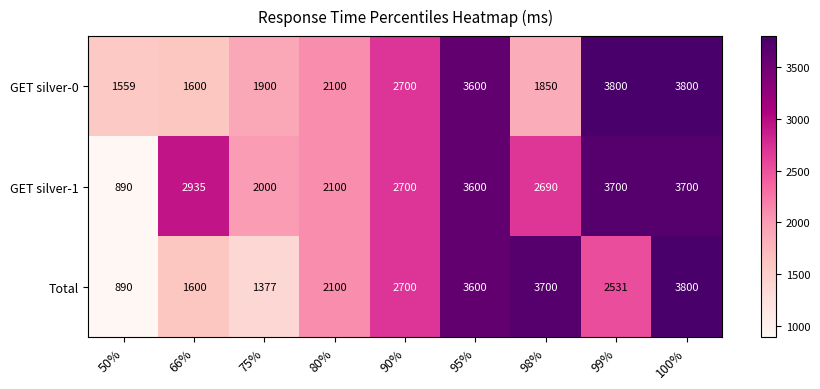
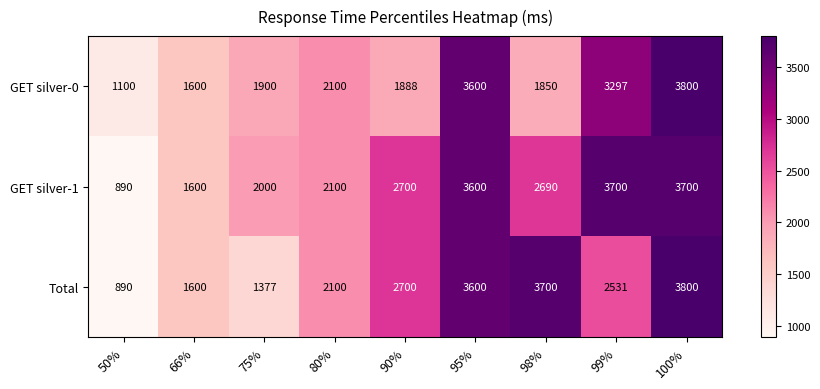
  {
    "GET silver-0": {
-     "50%": 1559,
+     "50%": 1100,
      "66%": 1600,
      "75%": 1900,
      "80%": 2100,
-     "90%": 2700,
+     "90%": 1888,
      "95%": 3600,
      "98%": 1850,
-     "99%": 3800,
+     "99%": 3297,
      "100%": 3800
    },
    "GET silver-1": {
      "50%": 890,
-     "66%": 2935,
+     "66%": 1600,
      "75%": 2000,
      "80%": 2100,
      "90%": 2700,
      "95%": 3600,
      "98%": 2690,
      "99%": 3700,
      "100%": 3700
    },
    "Total": {
      "50%": 890,
      "66%": 1600,
      "75%": 1377,
      "80%": 2100,
      "90%": 2700,
      "95%": 3600,
      "98%": 3700,
      "99%": 2531,
      "100%": 3800
    }
  }
